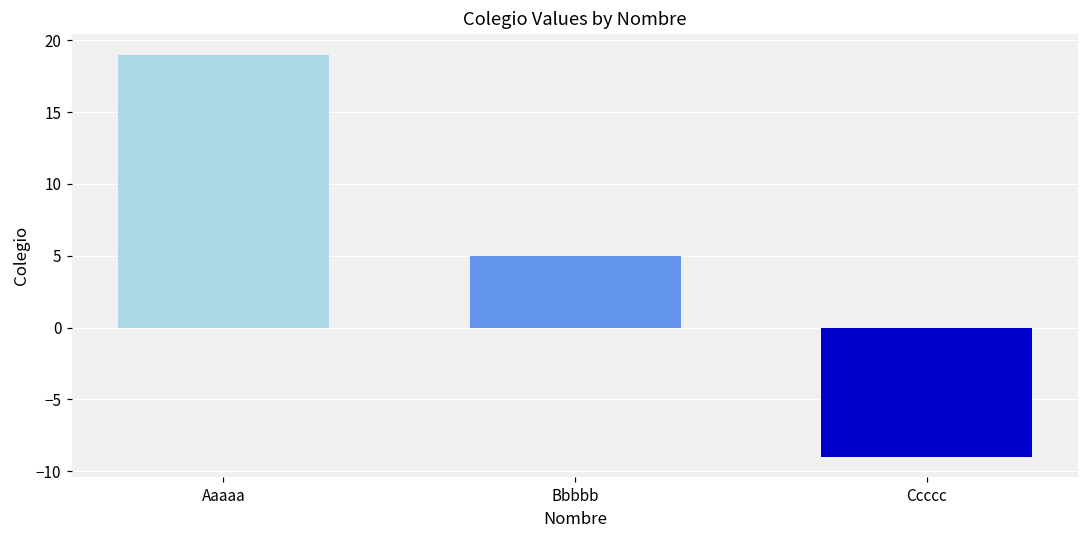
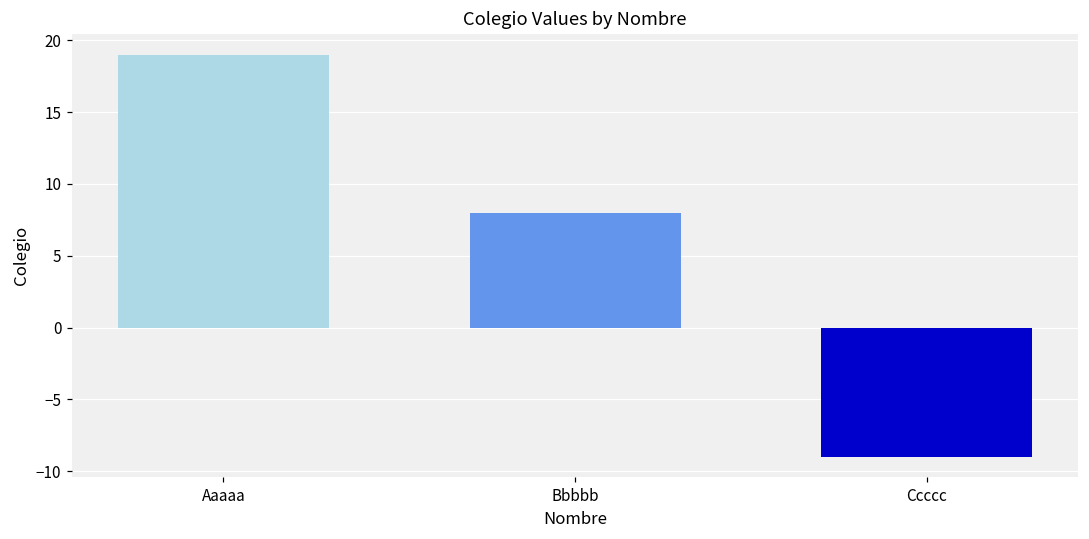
  {
    "Aaaaa": 19,
-   "Bbbbb": 5,
+   "Bbbbb": 8,
    "Ccccc": -9
  }
